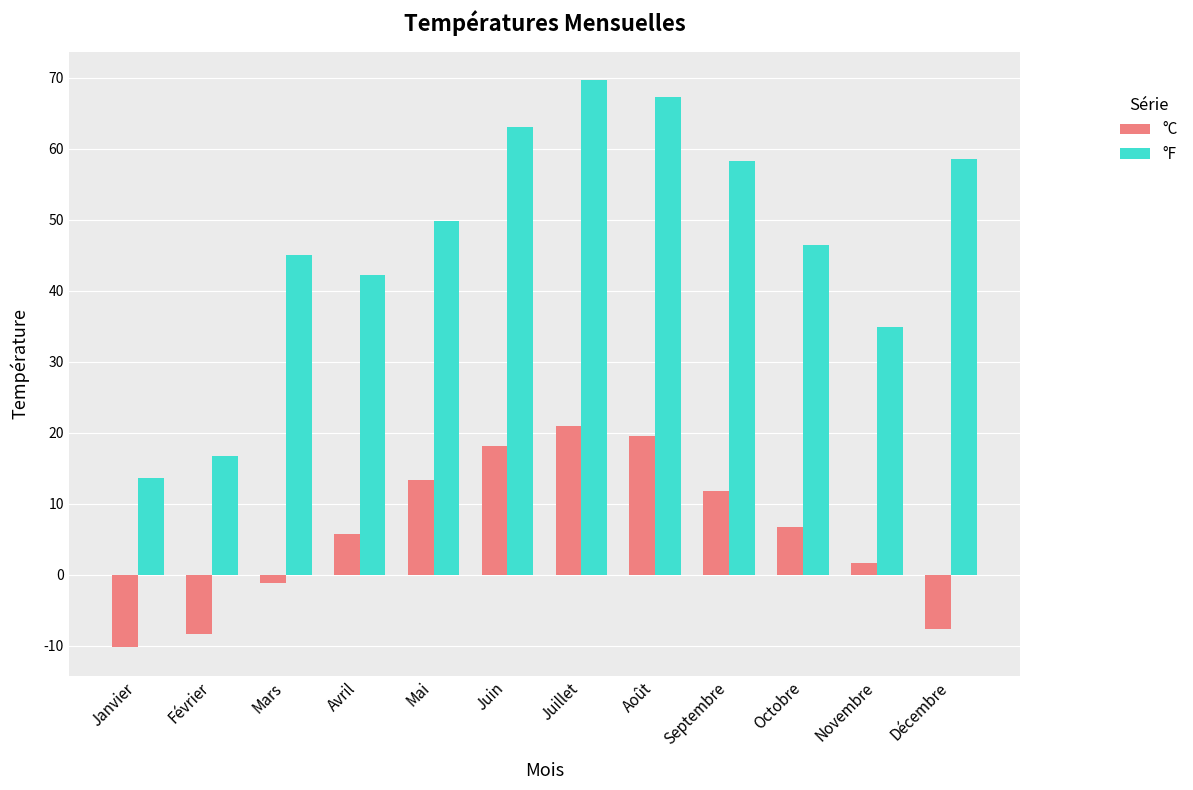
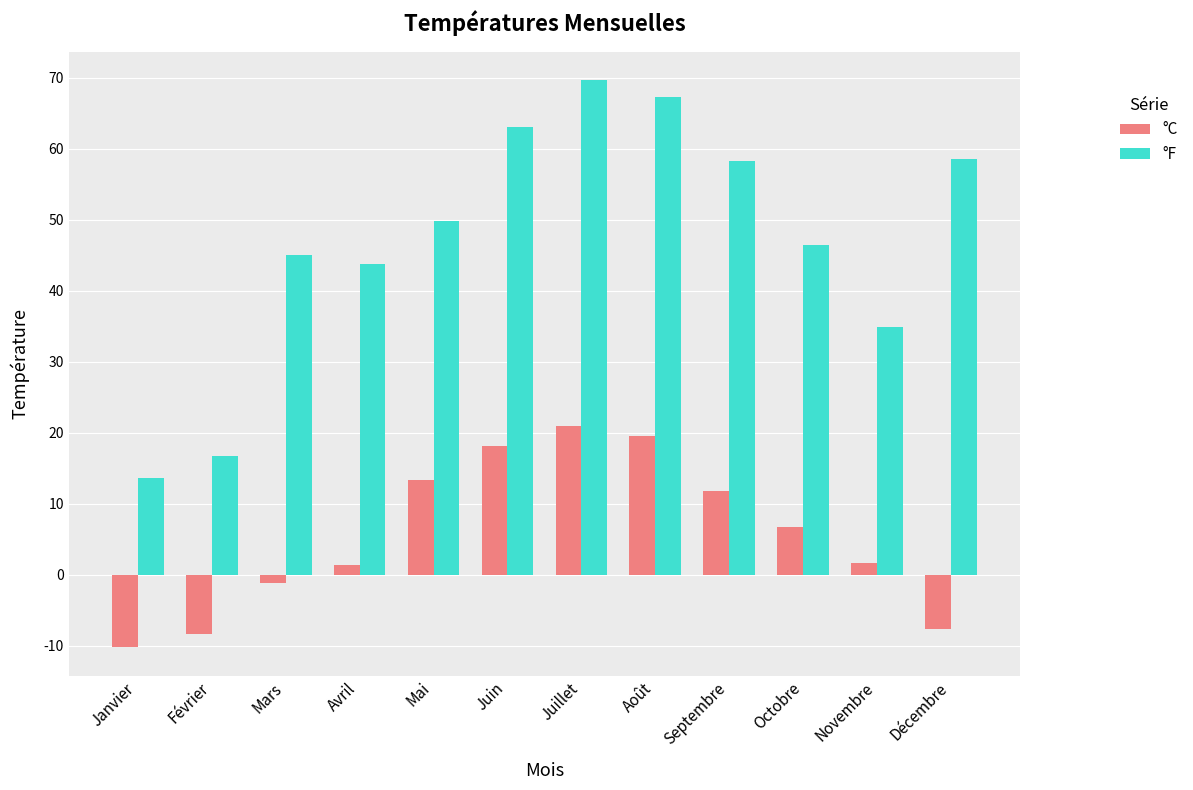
  {
    "°C": {
      "Janvier": -10,
      "Février": -8,
      "Mars": -1,
-     "Avril": 6,
+     "Avril": 1,
      "Mai": 13,
      "Juin": 18,
      "Juillet": 21,
      "Août": 20,
      "Septembre": 12,
      "Octobre": 7,
      "Novembre": 2,
      "Décembre": -8
    },
    "°F": {
      "Janvier": 14,
      "Février": 17,
      "Mars": 45,
-     "Avril": 42,
+     "Avril": 44,
      "Mai": 50,
      "Juin": 63,
      "Juillet": 70,
      "Août": 67,
      "Septembre": 58,
      "Octobre": 47,
      "Novembre": 35,
      "Décembre": 59
    }
  }
